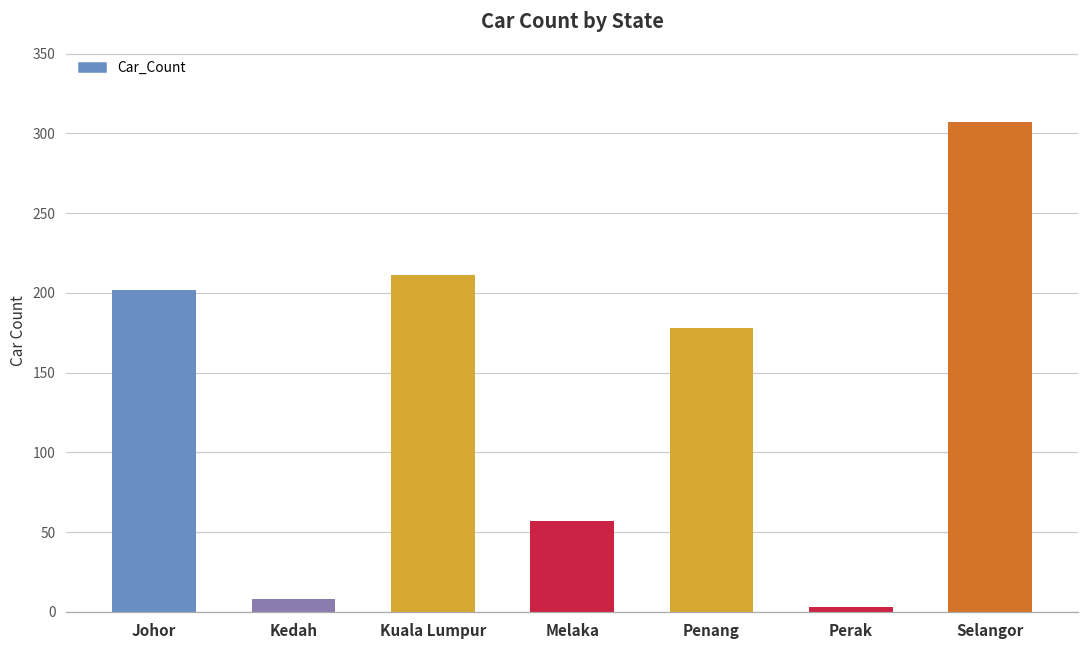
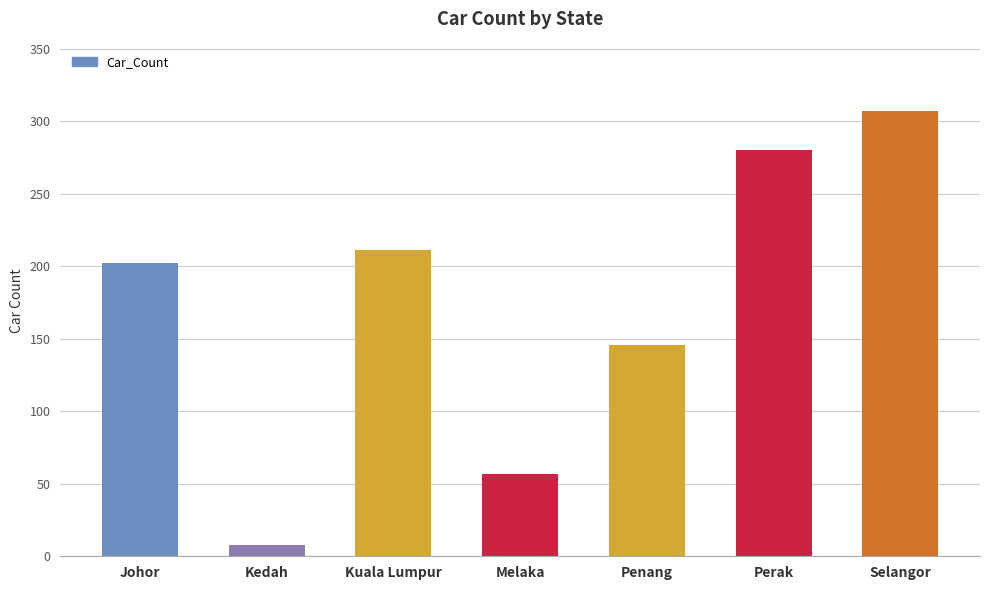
  {
    "Johor": 202,
    "Kedah": 8,
    "Kuala Lumpur": 211,
    "Melaka": 57,
-   "Penang": 178,
-   "Perak": 3,
+   "Penang": 146,
+   "Perak": 280,
    "Selangor": 307
  }
